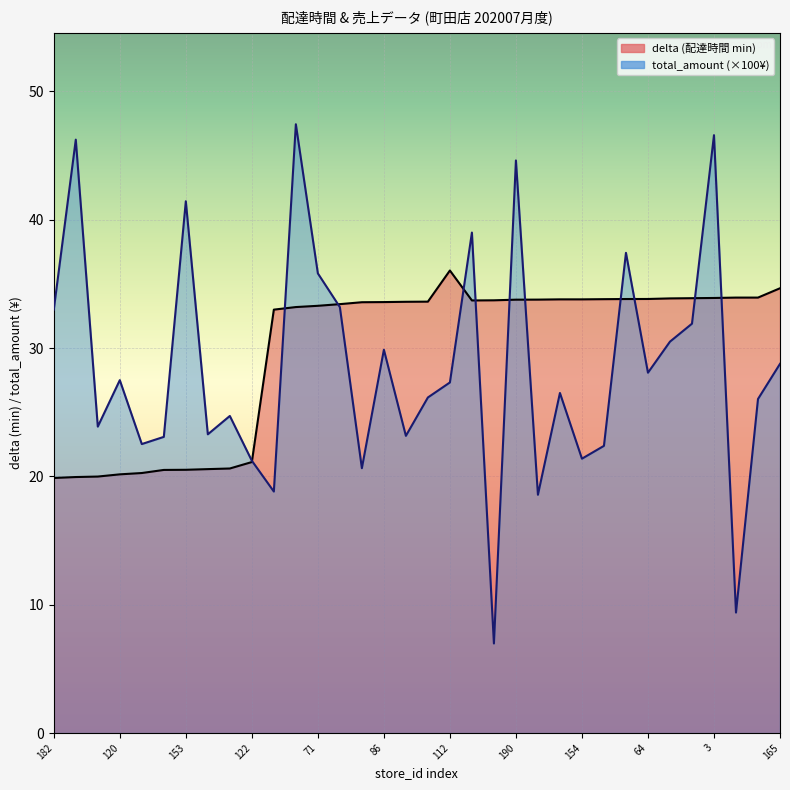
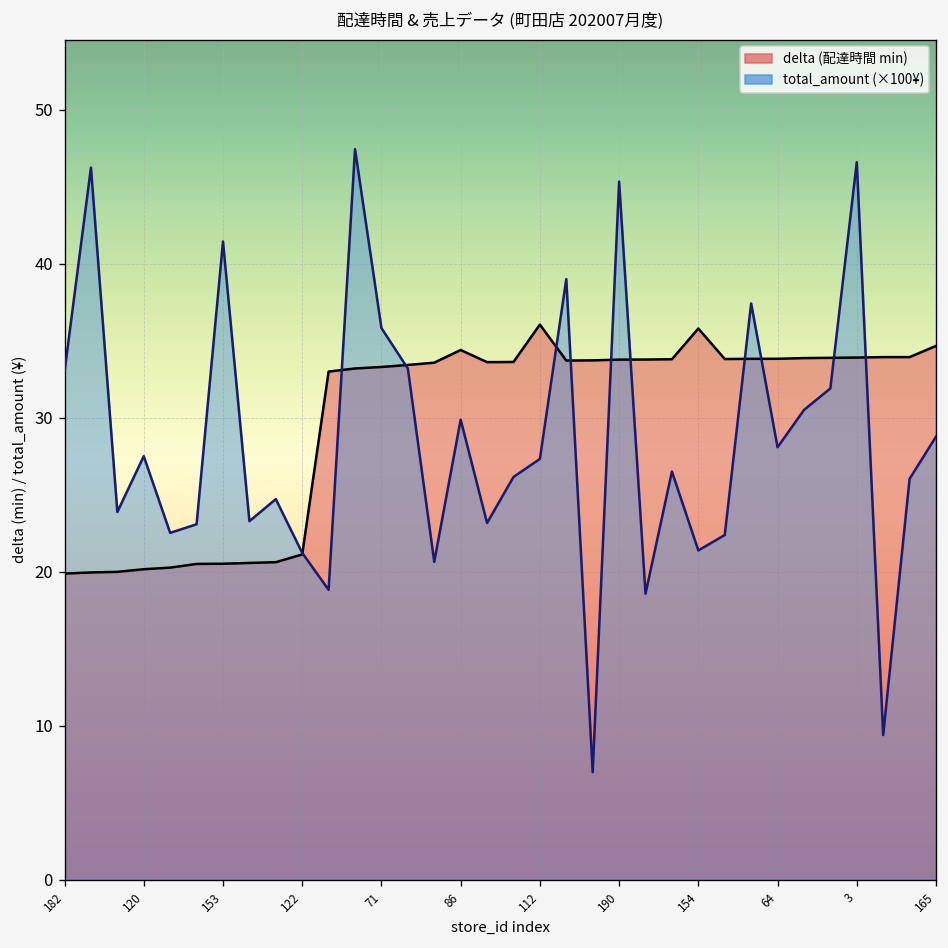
  {
    "delta (配達時間 min)": {
      "182": 19.9,
      "120": 20.2,
      "153": 20.5,
      "71": 33.3,
-     "86": 33.6,
+     "86": 34.4,
      "112": 36.0,
      "190": 33.8,
-     "154": 33.8,
+     "154": 35.8,
      "64": 33.8,
      "3": 33.9,
      "165": 34.7
    },
    "total_amount (×100¥)": {
      "182": 33.0,
      "120": 27.5,
      "153": 41.4,
      "71": 35.8,
      "86": 29.9,
      "112": 27.3,
-     "190": 44.6,
+     "190": 45.3,
      "154": 21.4,
      "64": 28.1,
      "3": 46.6,
      "165": 28.8
    }
  }
